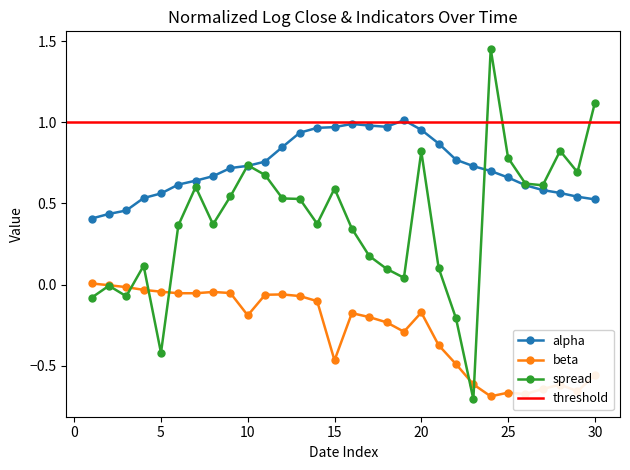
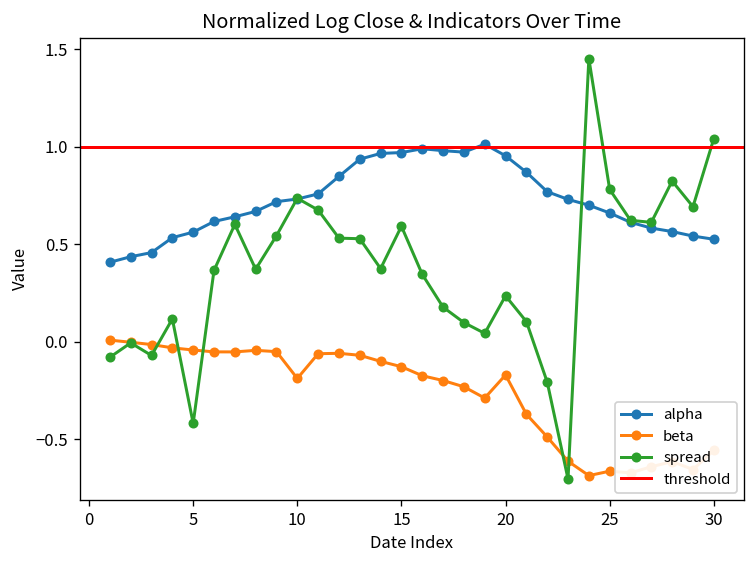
  {
    "alpha": {
      "5": 0.56,
      "15": 0.97,
      "20": 0.95,
      "25": 0.66,
      "30": 0.53
    },
    "beta": {
      "5": -0.04,
      "10": -0.19,
-     "15": -0.47,
+     "15": -0.13,
      "20": -0.17,
      "25": -0.67
    },
    "spread": {
      "5": -0.42,
      "15": 0.59,
-     "20": 0.82,
+     "20": 0.23,
      "25": 0.78,
-     "30": 1.12
+     "30": 1.04
    }
  }
